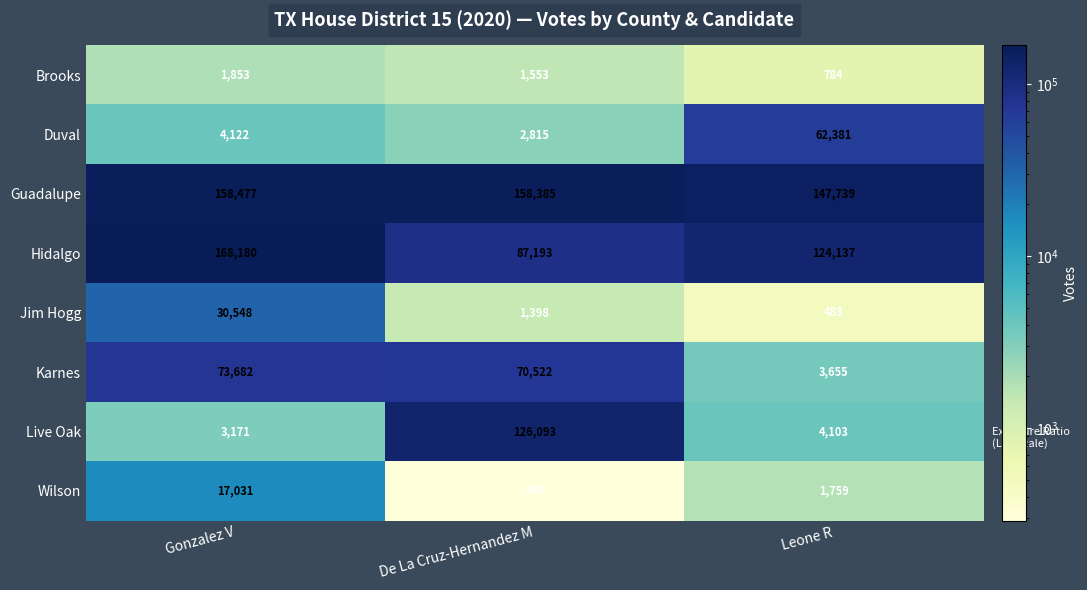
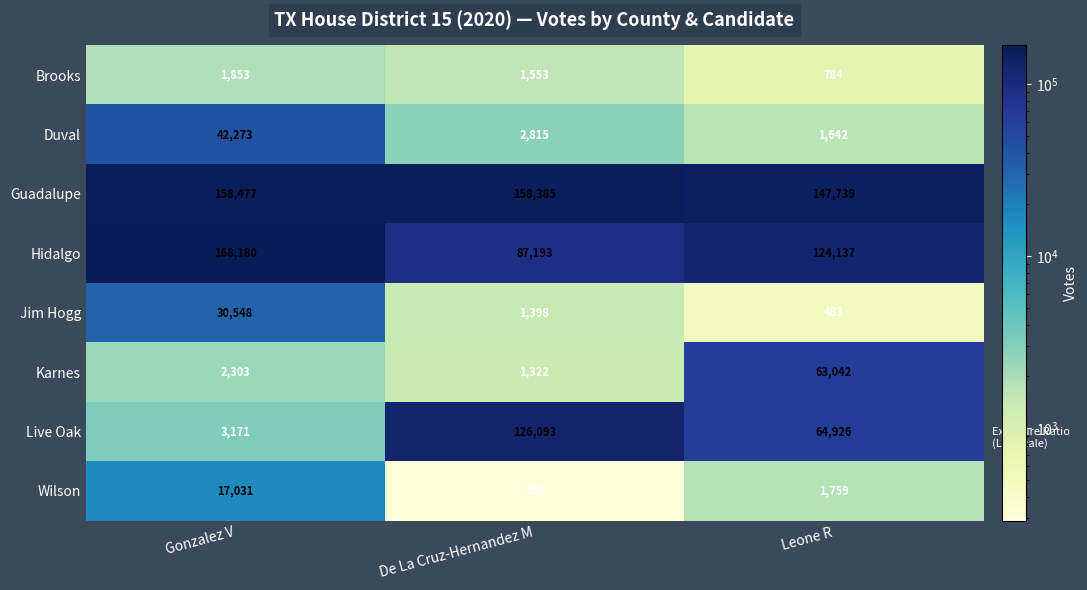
  {
    "Brooks": {
      "Gonzalez V": "1,853",
      "De La Cruz-Hernandez M": "1,553",
      "Leone R": "784"
    },
    "Duval": {
-     "Gonzalez V": "4,122",
+     "Gonzalez V": "42,273",
      "De La Cruz-Hernandez M": "2,815",
-     "Leone R": "62,381"
+     "Leone R": "1,642"
    },
    "Guadalupe": {
      "Gonzalez V": "158,477",
      "De La Cruz-Hernandez M": "158,385",
      "Leone R": "147,739"
    },
    "Hidalgo": {
      "Gonzalez V": "168,180",
      "De La Cruz-Hernandez M": "87,193",
      "Leone R": "124,137"
    },
    "Jim Hogg": {
      "Gonzalez V": "30,548",
      "De La Cruz-Hernandez M": "1,398",
      "Leone R": "483"
    },
    "Karnes": {
-     "Gonzalez V": "73,682",
-     "De La Cruz-Hernandez M": "70,522",
-     "Leone R": "3,655"
+     "Gonzalez V": "2,303",
+     "De La Cruz-Hernandez M": "1,322",
+     "Leone R": "63,042"
    },
    "Live Oak": {
      "Gonzalez V": "3,171",
      "De La Cruz-Hernandez M": "126,093",
-     "Leone R": "4,103"
+     "Leone R": "64,926"
    },
    "Wilson": {
      "Gonzalez V": "17,031",
      "Leone R": "1,759"
    }
  }
